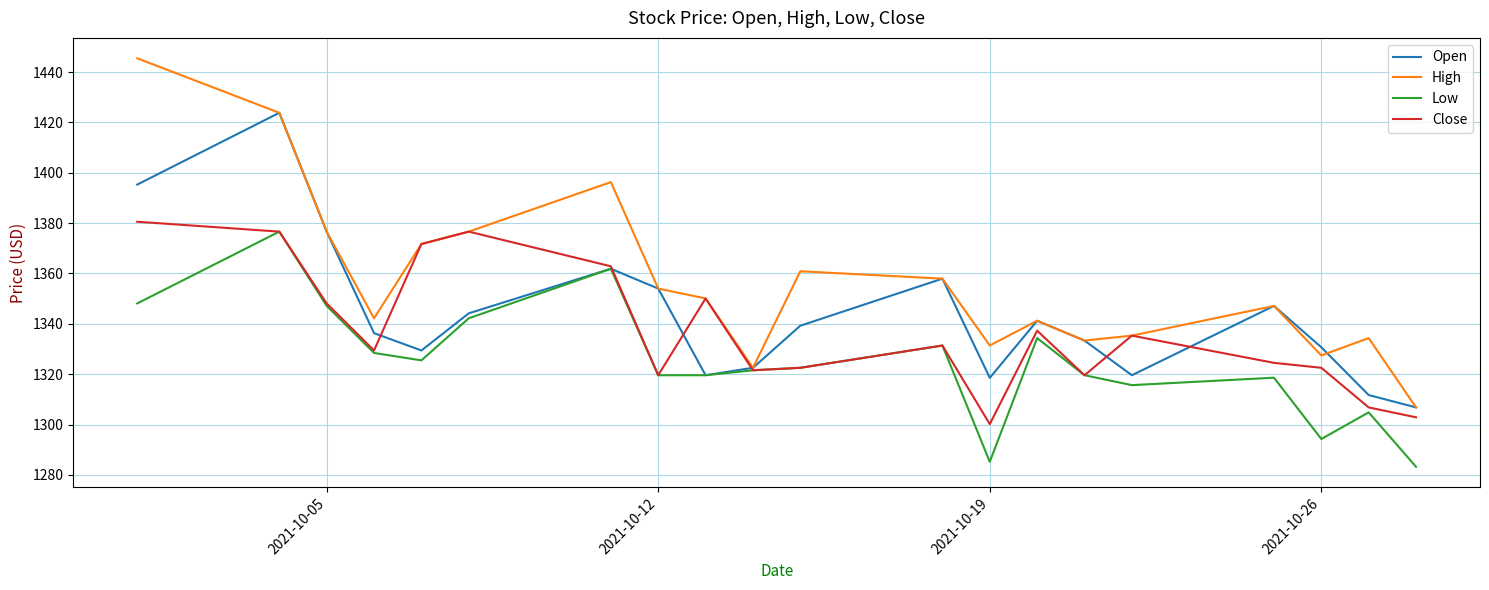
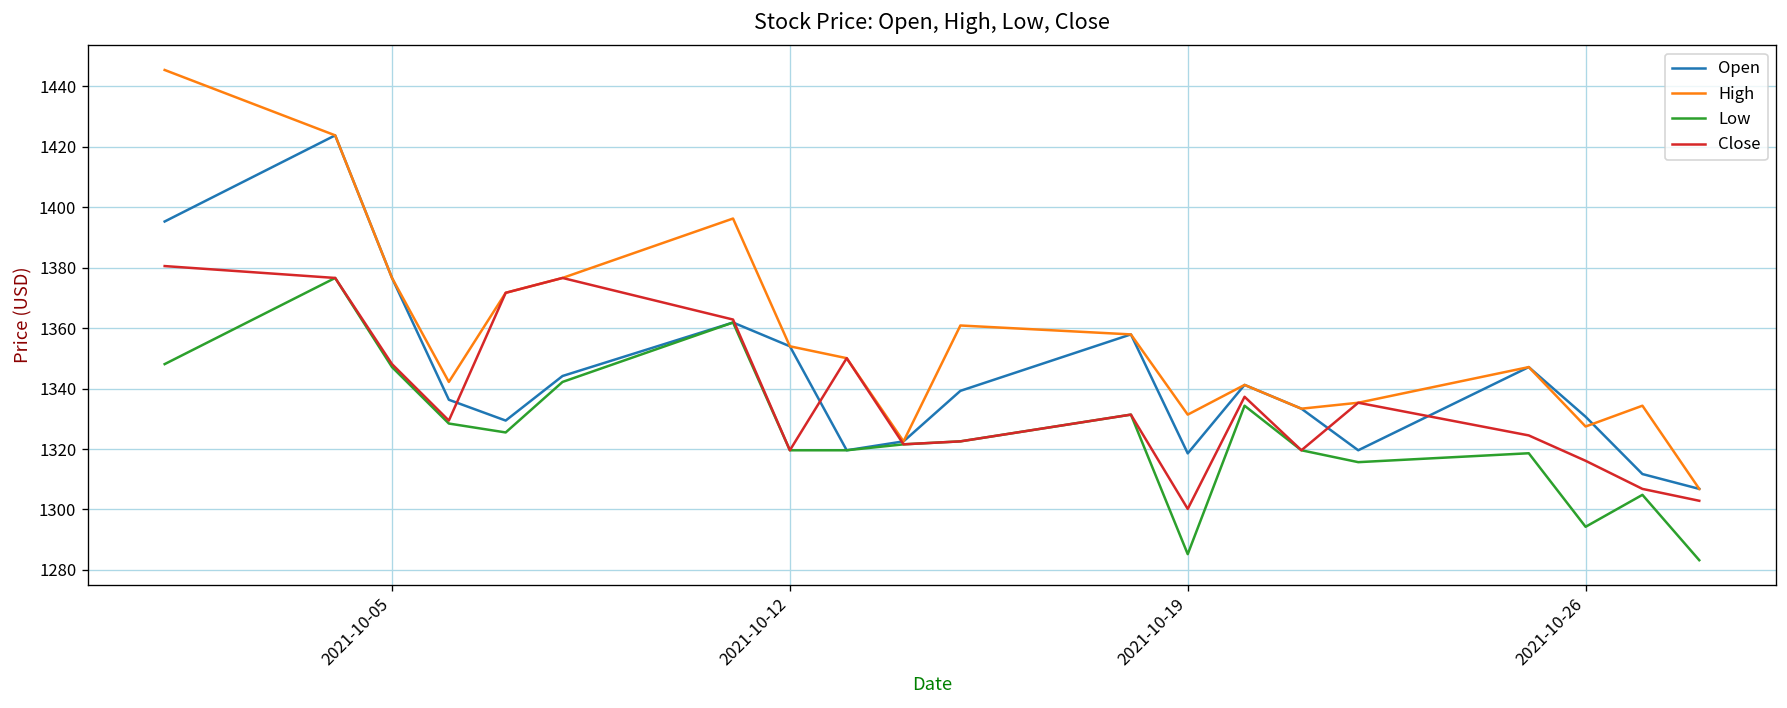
  {
    "Open": {
      "2021-10-19": 1319,
      "2021-10-26": 1331
    },
    "High": {
      "2021-10-19": 1331,
      "2021-10-26": 1327
    },
    "Low": {
      "2021-10-19": 1285,
      "2021-10-26": 1294
    },
    "Close": {
      "2021-10-19": 1300,
-     "2021-10-26": 1323
+     "2021-10-26": 1316
    }
  }
